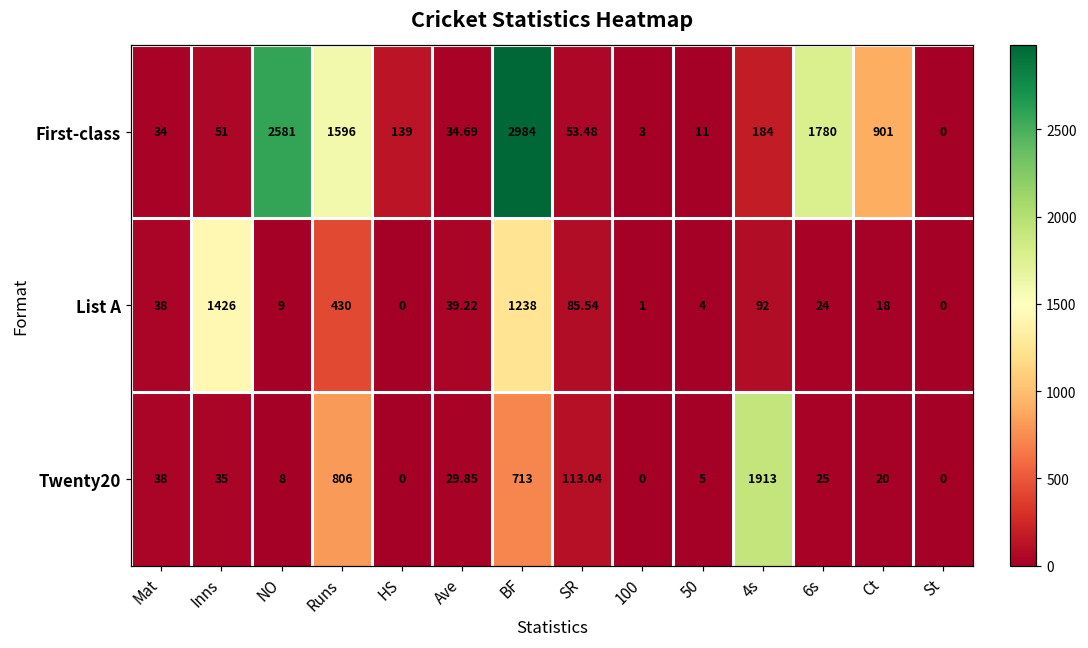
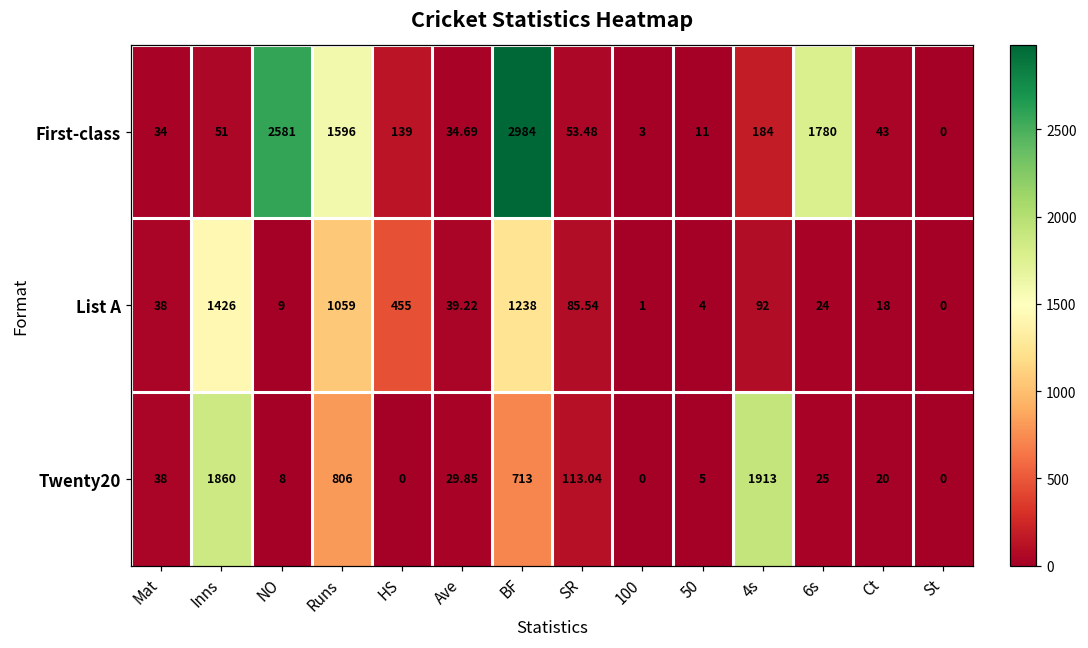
  {
    "First-class": {
      "Mat": 34,
      "Inns": 51,
      "NO": 2581,
      "Runs": 1596,
      "HS": 139,
      "Ave": 34.69,
      "BF": 2984,
      "SR": 53.48,
      "100": 3,
      "50": 11,
      "4s": 184,
      "6s": 1780,
-     "Ct": 901,
+     "Ct": 43,
      "St": 0
    },
    "List A": {
      "Mat": 38,
      "Inns": 1426,
      "NO": 9,
-     "Runs": 430,
-     "HS": 0,
+     "Runs": 1059,
+     "HS": 455,
      "Ave": 39.22,
      "BF": 1238,
      "SR": 85.54,
      "100": 1,
      "50": 4,
      "4s": 92,
      "6s": 24,
      "Ct": 18,
      "St": 0
    },
    "Twenty20": {
      "Mat": 38,
-     "Inns": 35,
+     "Inns": 1860,
      "NO": 8,
      "Runs": 806,
      "HS": 0,
      "Ave": 29.85,
      "BF": 713,
      "SR": 113.04,
      "100": 0,
      "50": 5,
      "4s": 1913,
      "6s": 25,
      "Ct": 20,
      "St": 0
    }
  }
